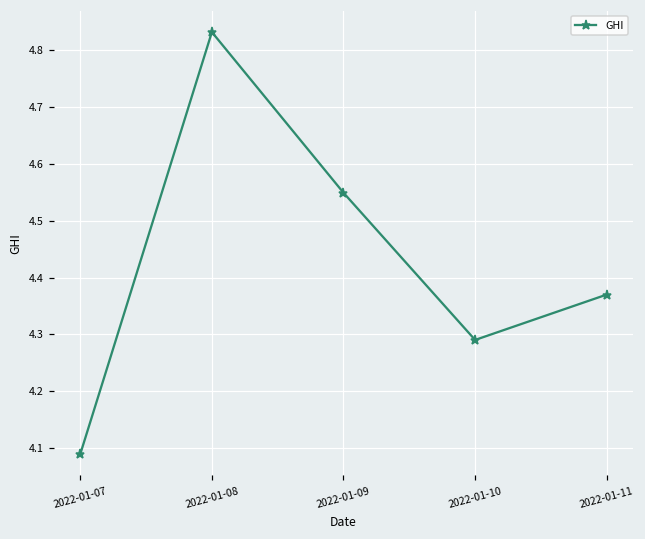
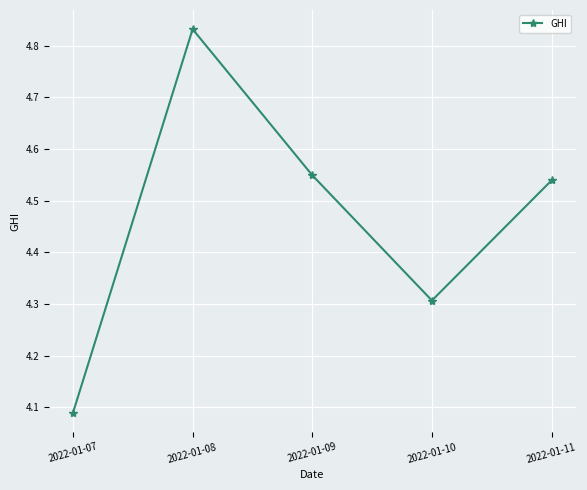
  {
    "2022-01-07": 4.09,
    "2022-01-08": 4.83,
    "2022-01-09": 4.55,
-   "2022-01-10": 4.29,
-   "2022-01-11": 4.37
+   "2022-01-10": 4.31,
+   "2022-01-11": 4.54
  }
